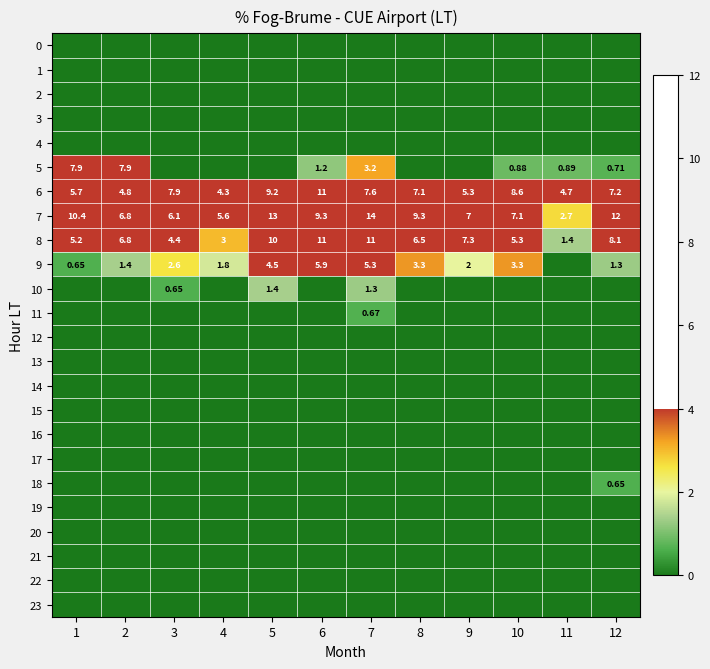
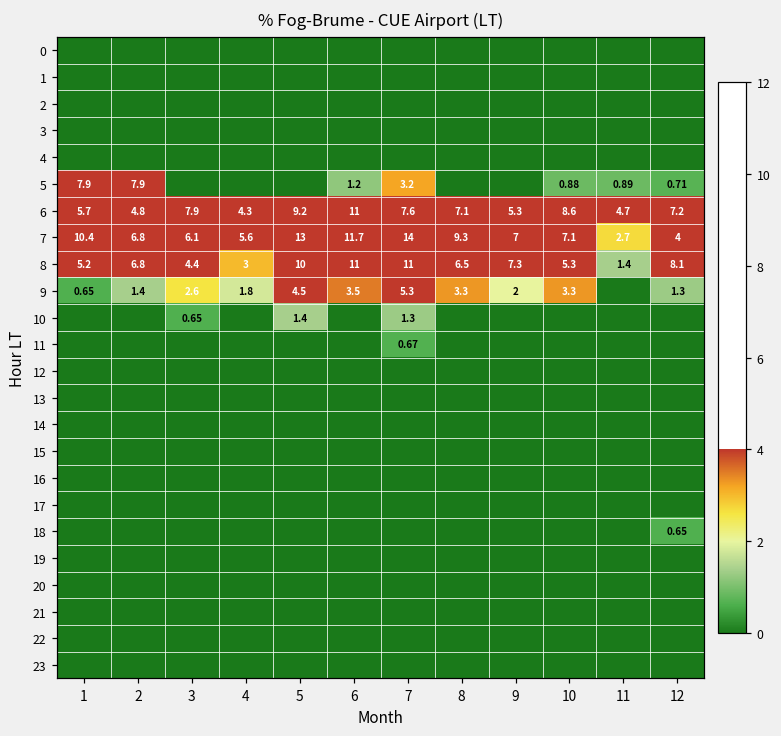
  {
    "5": {
      "1": 7.9,
      "2": 7.9,
      "6": 1.2,
      "7": 3.2,
      "10": 0.88,
      "11": 0.89,
      "12": 0.71
    },
    "6": {
      "1": 5.7,
      "2": 4.8,
      "3": 7.9,
      "4": 4.3,
      "5": 9.2,
      "6": 11,
      "7": 7.6,
      "8": 7.1,
      "9": 5.3,
      "10": 8.6,
      "11": 4.7,
      "12": 7.2
    },
    "7": {
      "1": 10.4,
      "2": 6.8,
      "3": 6.1,
      "4": 5.6,
      "5": 13,
-     "6": 9.3,
+     "6": 11.7,
      "7": 14,
      "8": 9.3,
      "9": 7,
      "10": 7.1,
      "11": 2.7,
-     "12": 12
+     "12": 4
    },
    "8": {
      "1": 5.2,
      "2": 6.8,
      "3": 4.4,
      "4": 3,
      "5": 10,
      "6": 11,
      "7": 11,
      "8": 6.5,
      "9": 7.3,
      "10": 5.3,
      "11": 1.4,
      "12": 8.1
    },
    "9": {
      "1": 0.65,
      "2": 1.4,
      "3": 2.6,
      "4": 1.8,
      "5": 4.5,
-     "6": 5.9,
+     "6": 3.5,
      "7": 5.3,
      "8": 3.3,
      "9": 2,
      "10": 3.3,
      "12": 1.3
    },
    "10": {
      "3": 0.65,
      "5": 1.4,
      "7": 1.3
    },
    "11": {
      "7": 0.67
    },
    "18": {
      "12": 0.65
    }
  }
